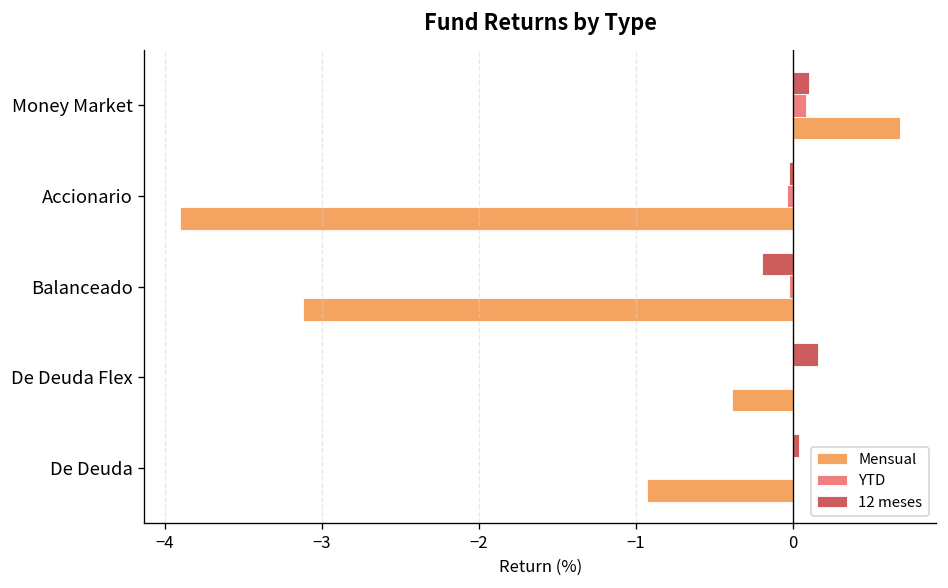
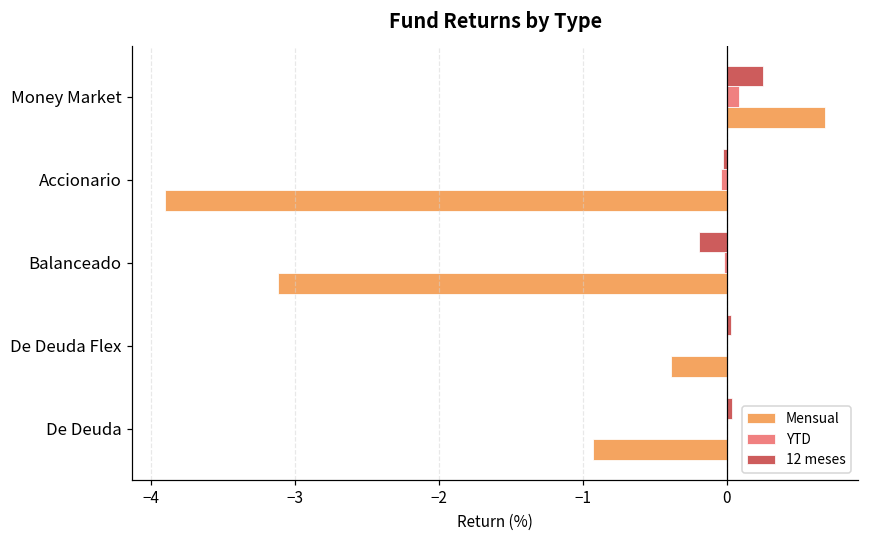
  {
    "12 meses": {
-     "Money Market": 0.10,
+     "Money Market": 0.25,
      "Accionario": -0.03,
      "Balanceado": -0.20,
-     "De Deuda Flex": 0.16,
+     "De Deuda Flex": 0.03,
      "De Deuda": 0.04
    }
  }
